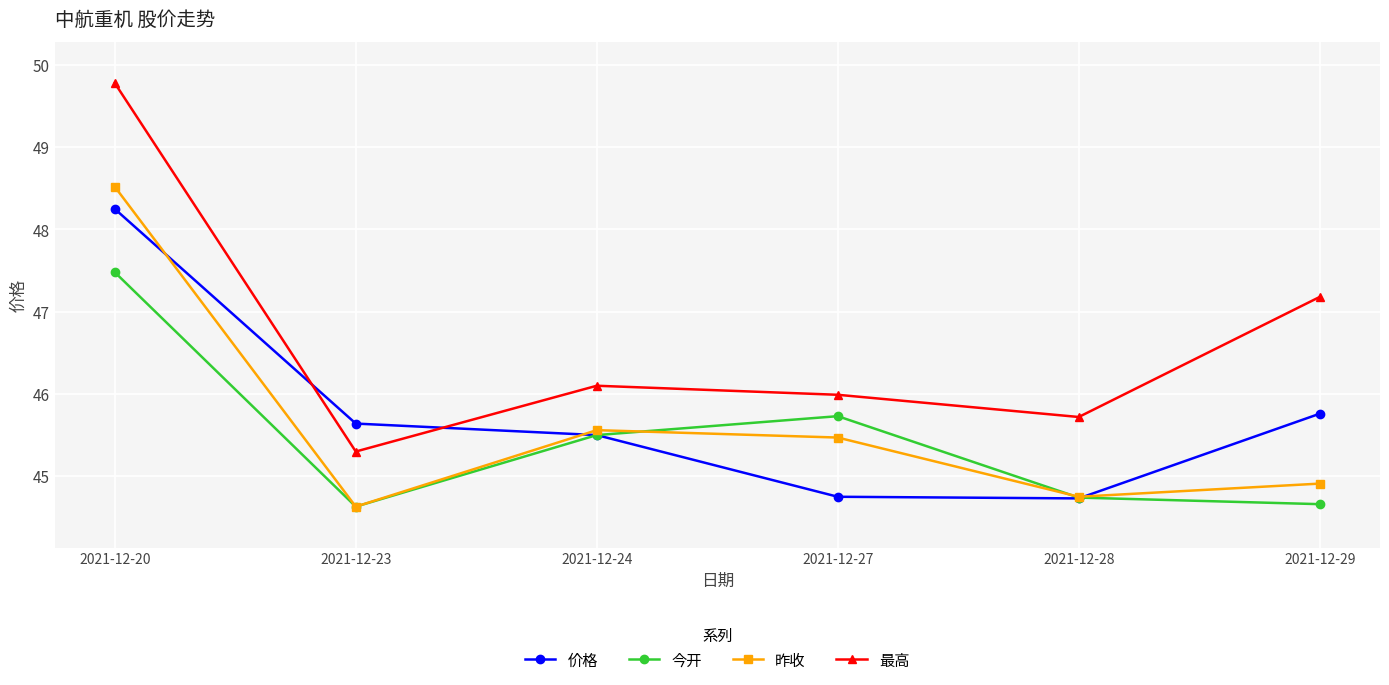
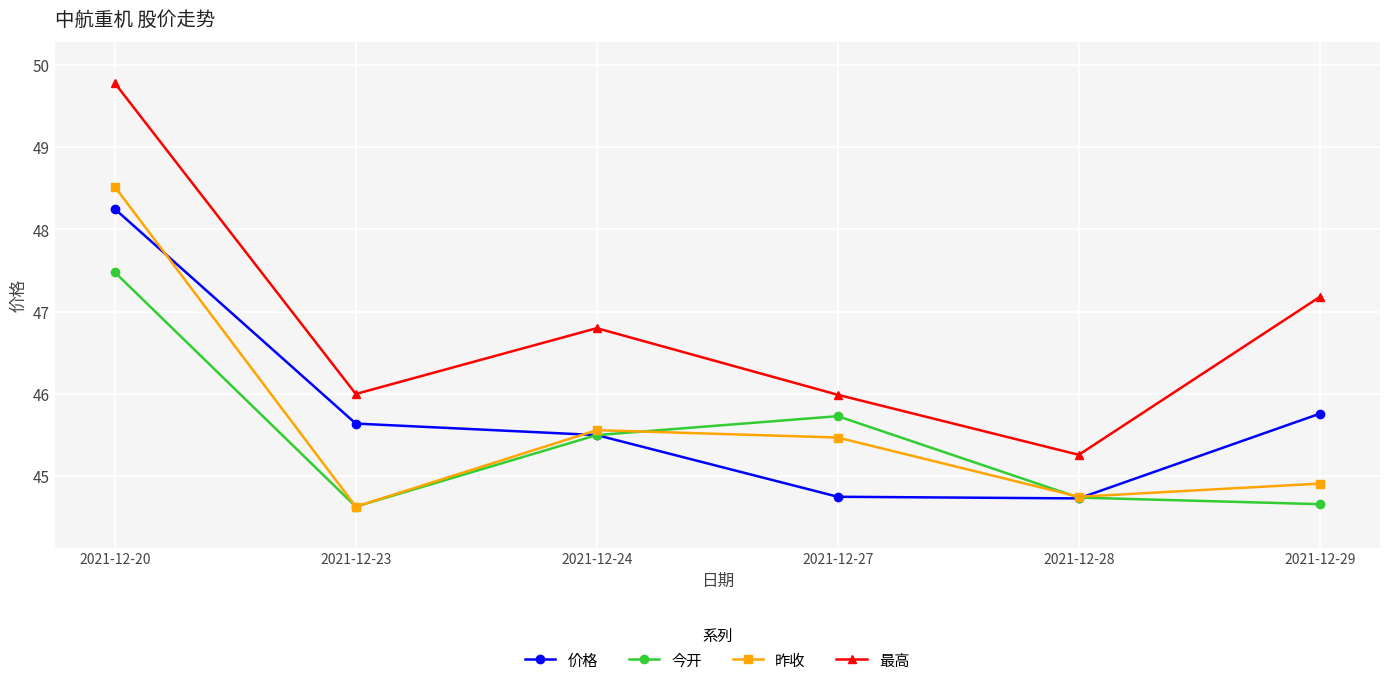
  {
    "价格": {
      "2021-12-20": 48.3,
      "2021-12-23": 45.6,
      "2021-12-27": 44.8,
      "2021-12-29": 45.8
    },
    "今开": {
      "2021-12-20": 47.5,
      "2021-12-27": 45.7,
      "2021-12-29": 44.7
    },
    "昨收": {
      "2021-12-20": 48.5,
      "2021-12-24": 45.6,
      "2021-12-27": 45.5,
      "2021-12-29": 44.9
    },
    "最高": {
      "2021-12-20": 49.8,
-     "2021-12-23": 45.3,
-     "2021-12-24": 46.1,
+     "2021-12-23": 46.0,
+     "2021-12-24": 46.8,
      "2021-12-27": 46.0,
-     "2021-12-28": 45.7,
+     "2021-12-28": 45.3,
      "2021-12-29": 47.2
    }
  }
